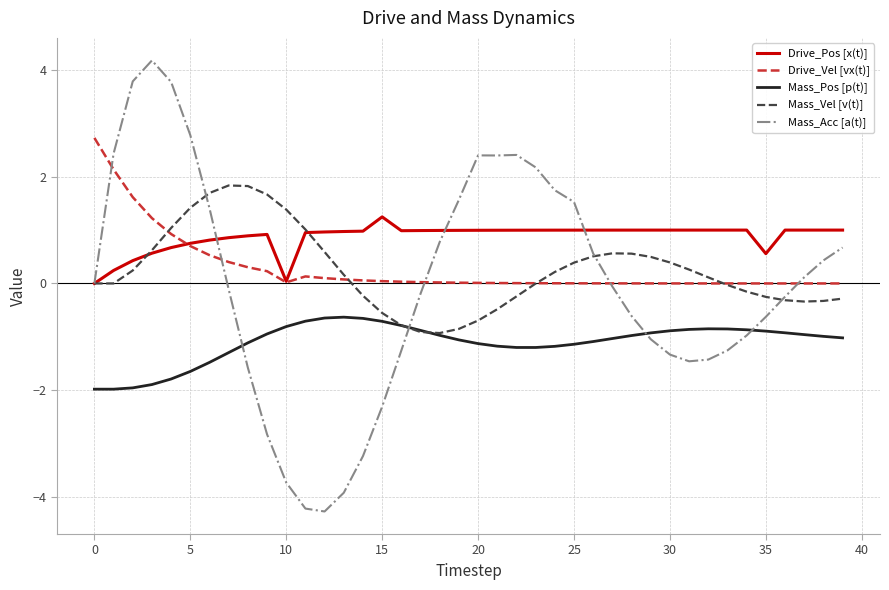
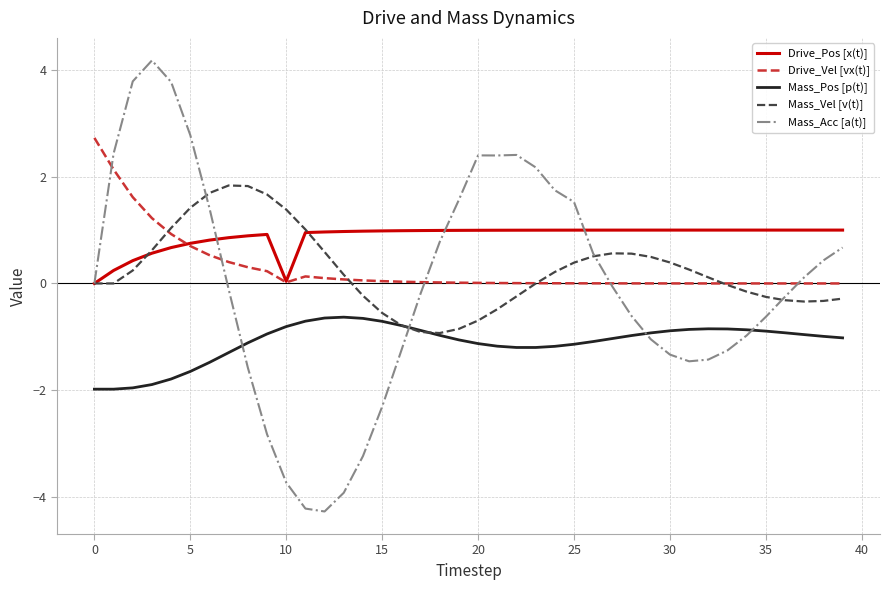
  {
    "Drive_Pos [x(t)]": {
      "5": 0.8,
-     "15": 1.2,
+     "15": 1.0,
      "20": 1.0,
      "25": 1.0,
      "30": 1.0,
-     "35": 0.6
+     "35": 1.0
    },
    "Drive_Vel [vx(t)]": {
      "0": 2.7,
      "5": 0.7,
      "15": 0.0,
      "20": 0.0,
      "25": 0.0,
      "30": 0.0,
      "35": 0.0
    },
    "Mass_Acc [a(t)]": {
      "5": 2.8,
      "10": -3.7,
      "15": -2.3,
      "20": 2.4,
      "25": 1.5,
      "30": -1.3,
      "35": -0.6
    }
  }
